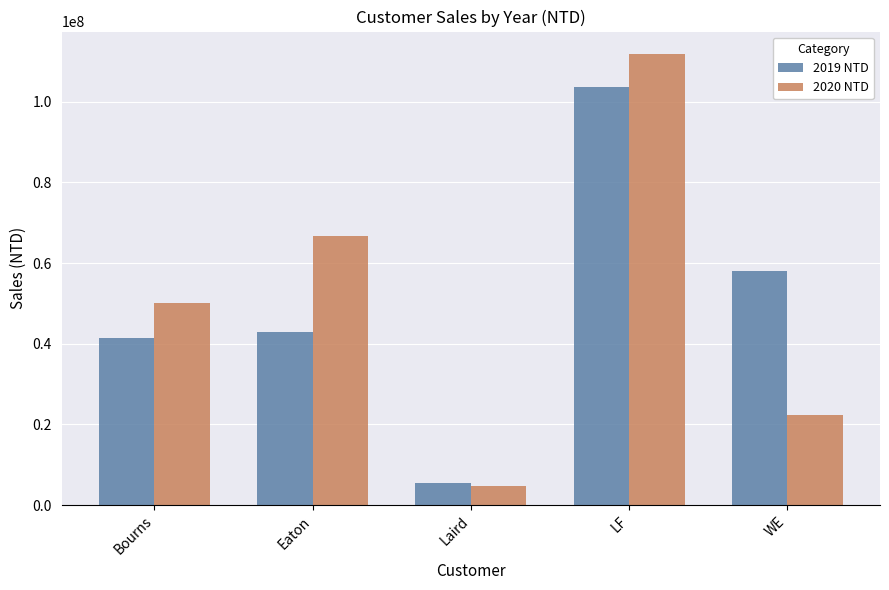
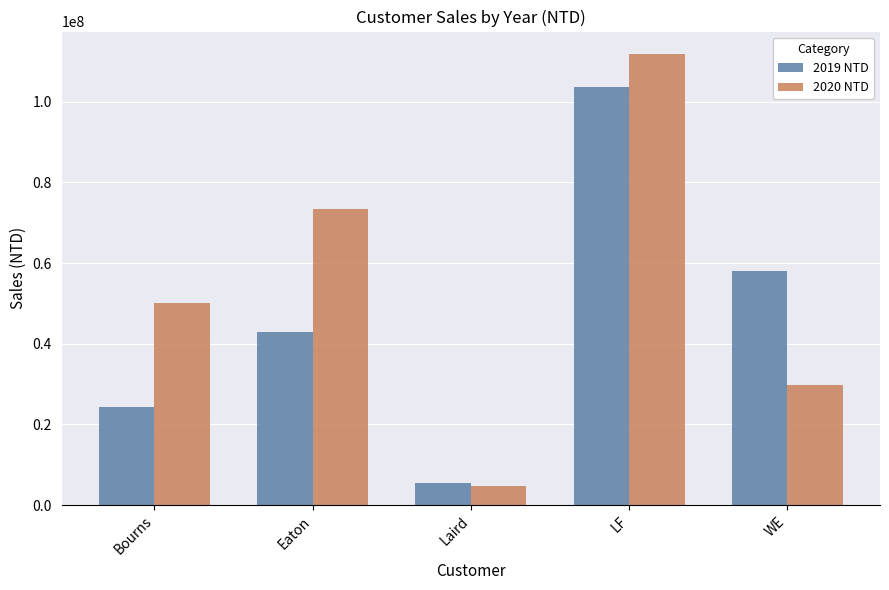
  {
    "2019 NTD": {
-     "Bourns": 41000000,
+     "Bourns": 24000000,
      "Eaton": 43000000,
      "Laird": 5000000,
      "LF": 104000000,
      "WE": 58000000
    },
    "2020 NTD": {
      "Bourns": 50000000,
-     "Eaton": 67000000,
+     "Eaton": 74000000,
      "Laird": 5000000,
      "LF": 112000000,
-     "WE": 22000000
+     "WE": 30000000
    }
  }
